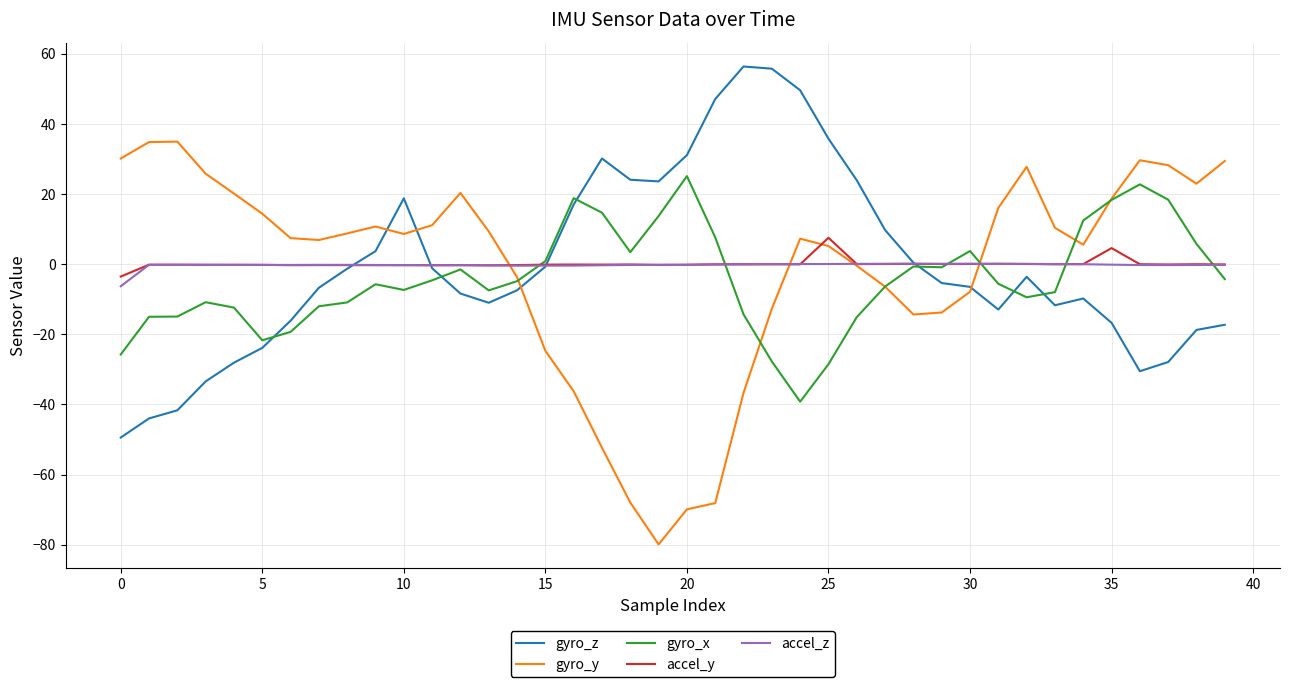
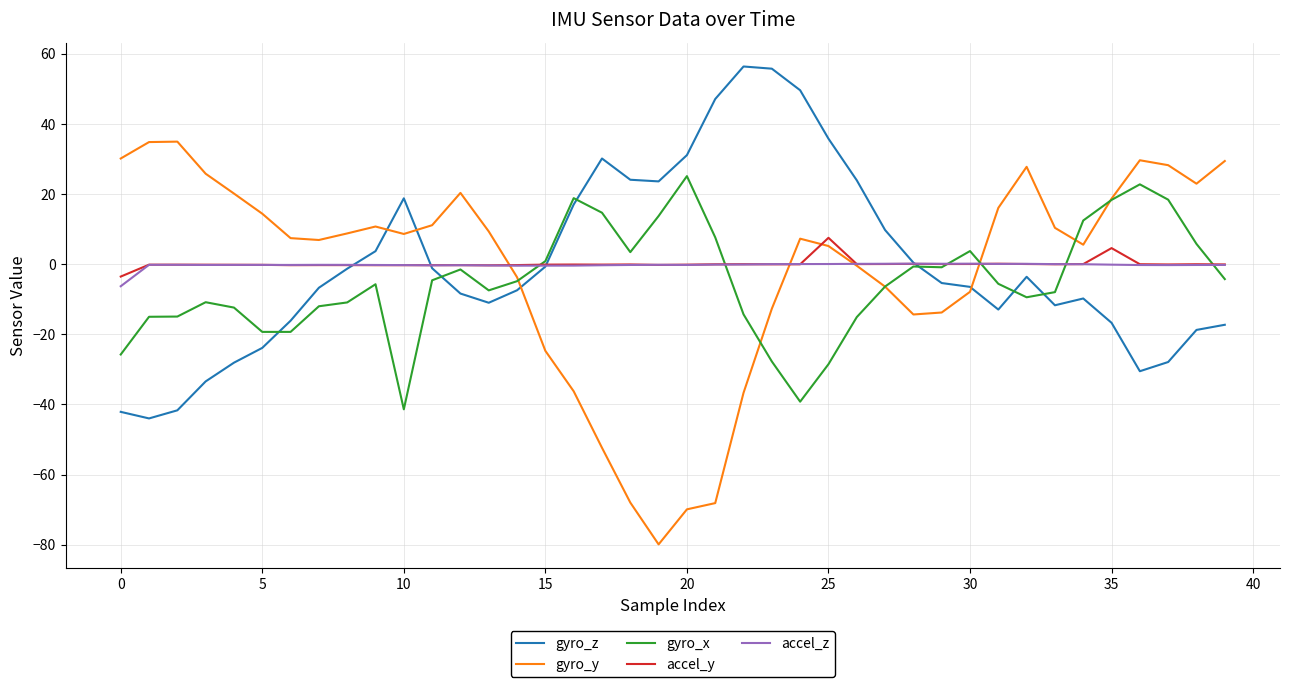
  {
    "gyro_z": {
-     "0": -49,
+     "0": -42,
      "5": -24,
      "10": 19,
      "20": 31,
      "25": 36,
      "30": -6,
      "35": -17
    },
    "gyro_y": {
      "0": 30,
      "5": 14,
      "10": 9,
      "15": -25,
      "20": -70,
      "25": 5,
      "30": -8
    },
    "gyro_x": {
      "0": -26,
-     "5": -22,
-     "10": -7,
+     "5": -19,
+     "10": -41,
      "15": 1,
      "20": 25,
      "25": -29,
      "30": 4
    },
    "accel_y": {
      "0": -4,
      "25": 8,
      "35": 5
    },
    "accel_z": {
      "0": -6,
      "25": 0,
      "35": 0
    }
  }
